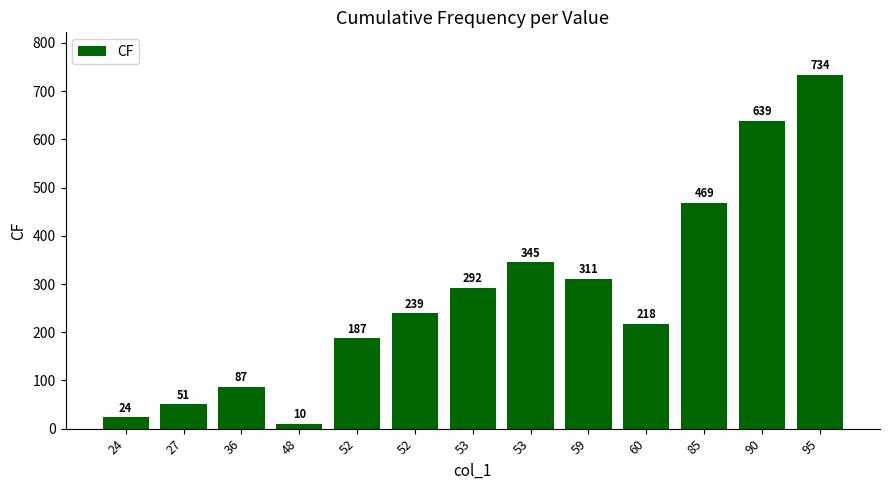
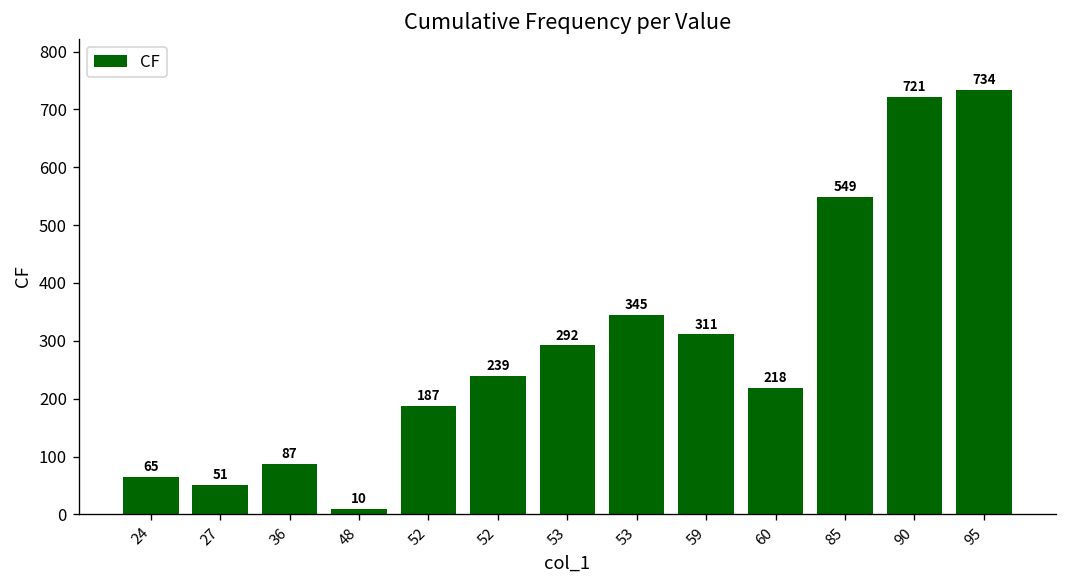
  {
-   "24": 24,
+   "24": 65,
    "27": 51,
    "36": 87,
    "48": 10,
    "59": 311,
    "60": 218,
-   "85": 469,
-   "90": 639,
+   "85": 549,
+   "90": 721,
    "95": 734
  }
